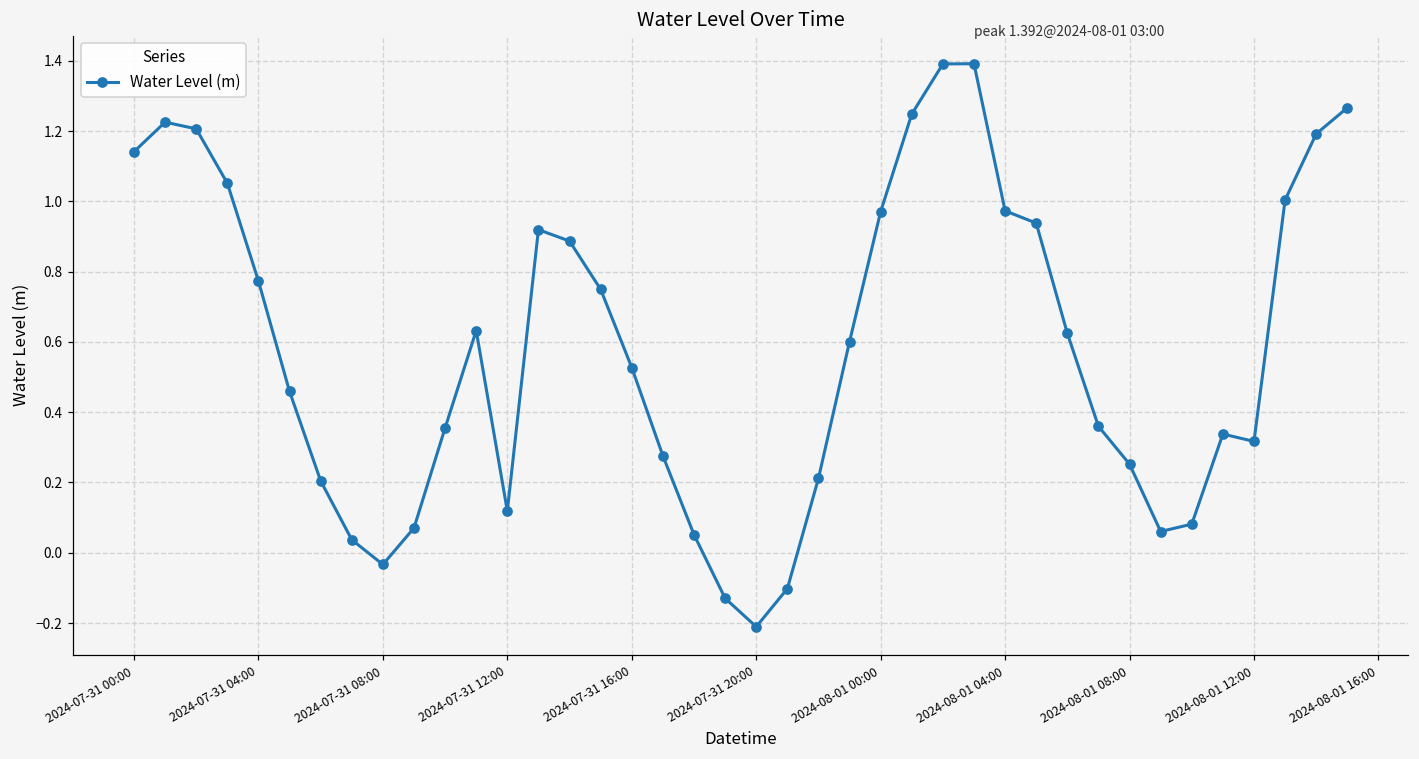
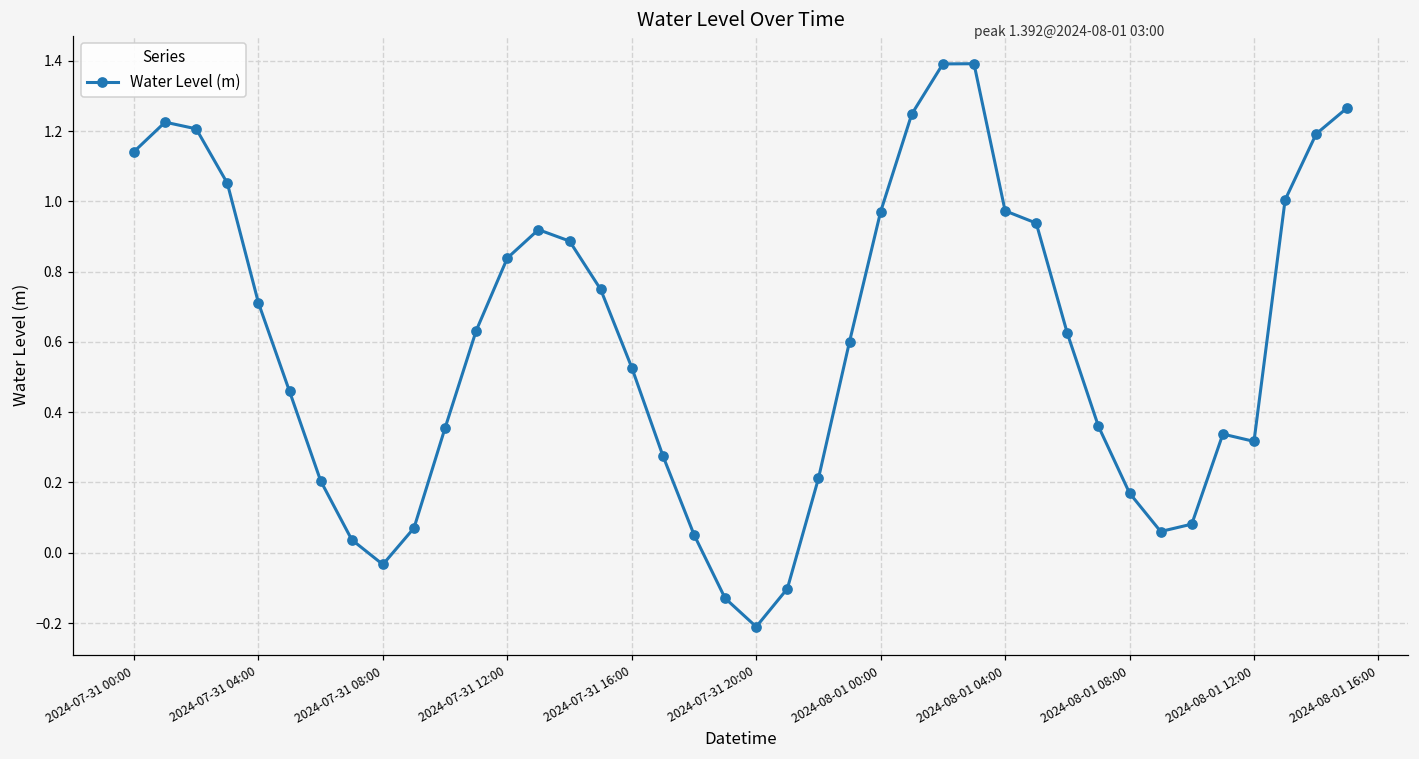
  {
    "2024-07-31 00:00": 1.14,
-   "2024-07-31 04:00": 0.77,
+   "2024-07-31 04:00": 0.71,
    "2024-07-31 08:00": -0.03,
-   "2024-07-31 12:00": 0.12,
+   "2024-07-31 12:00": 0.84,
    "2024-07-31 16:00": 0.53,
    "2024-07-31 20:00": -0.21,
    "2024-08-01 00:00": 0.97,
    "2024-08-01 04:00": 0.97,
-   "2024-08-01 08:00": 0.25,
+   "2024-08-01 08:00": 0.17,
    "2024-08-01 12:00": 0.32
  }
